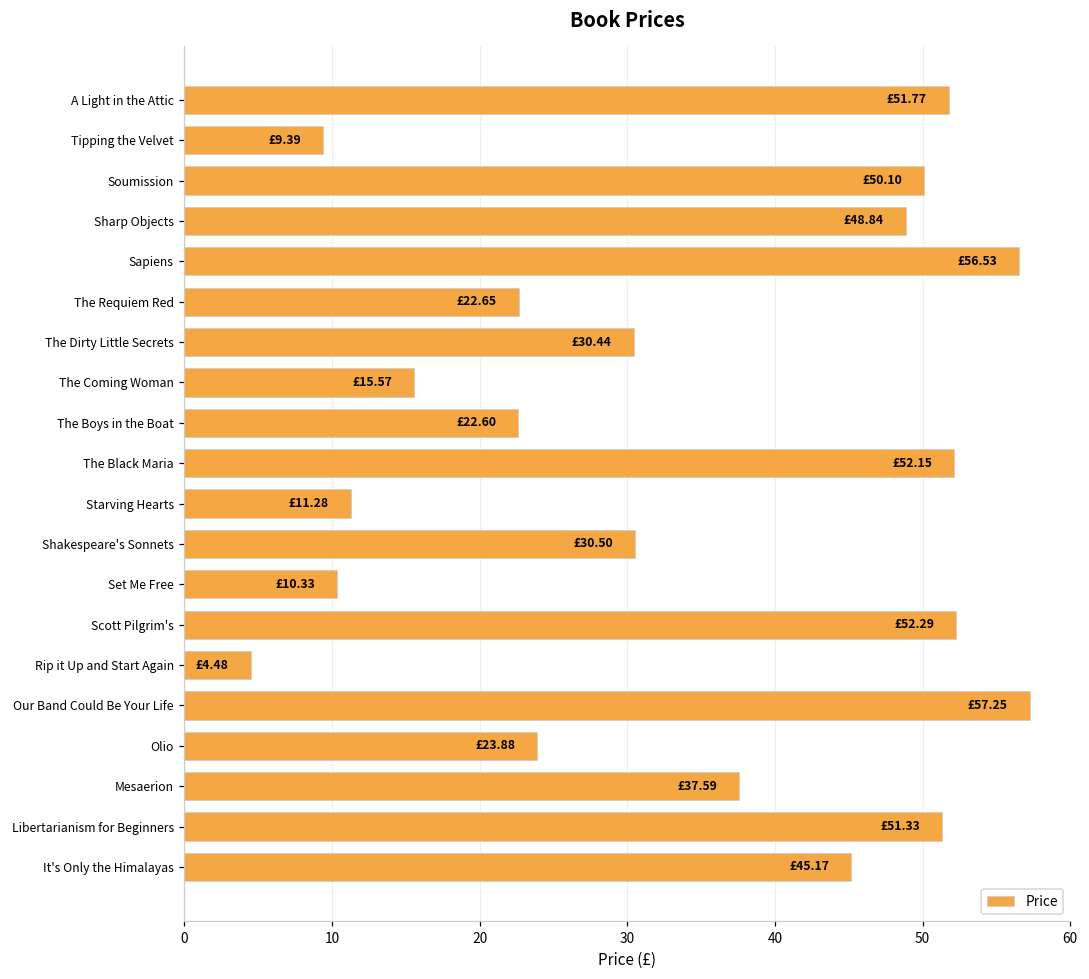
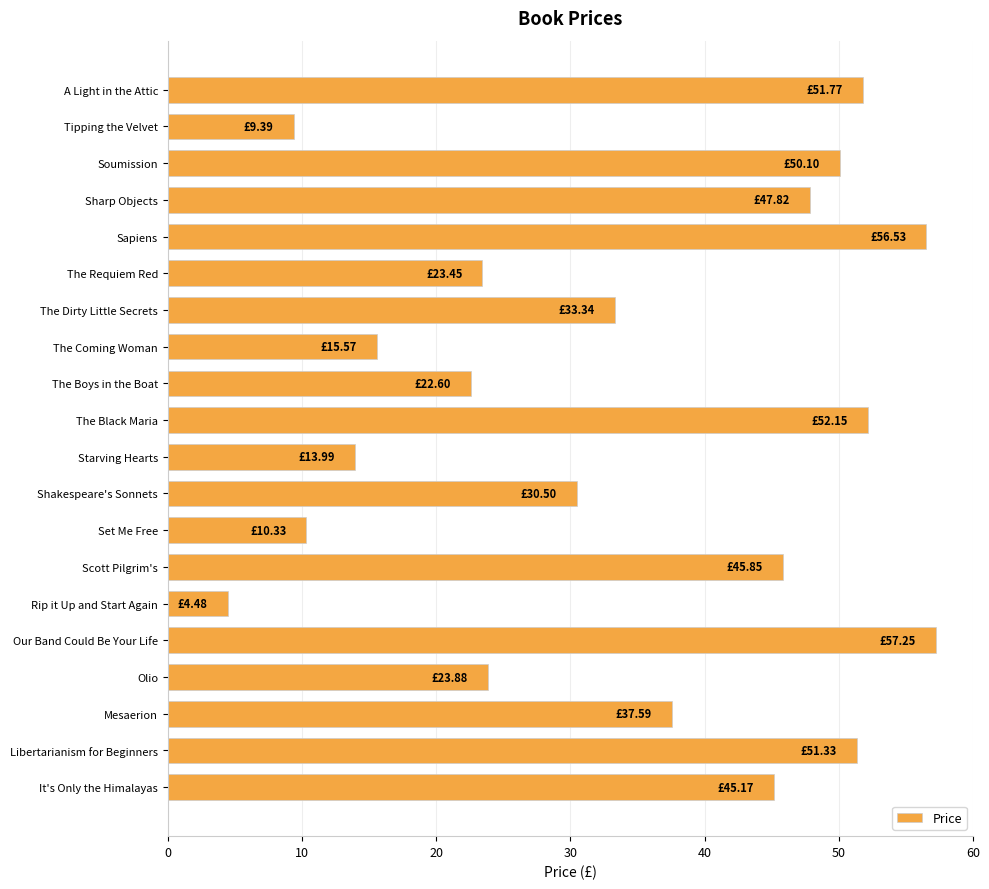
  {
    "A Light in the Attic": "£51.77",
    "Tipping the Velvet": "£9.39",
    "Soumission": "£50.10",
-   "Sharp Objects": "£48.84",
+   "Sharp Objects": "£47.82",
    "Sapiens": "£56.53",
-   "The Requiem Red": "£22.65",
-   "The Dirty Little Secrets": "£30.44",
+   "The Requiem Red": "£23.45",
+   "The Dirty Little Secrets": "£33.34",
    "The Coming Woman": "£15.57",
    "The Boys in the Boat": "£22.60",
    "The Black Maria": "£52.15",
-   "Starving Hearts": "£11.28",
+   "Starving Hearts": "£13.99",
    "Shakespeare's Sonnets": "£30.50",
    "Set Me Free": "£10.33",
-   "Scott Pilgrim's": "£52.29",
+   "Scott Pilgrim's": "£45.85",
    "Rip it Up and Start Again": "£4.48",
    "Our Band Could Be Your Life": "£57.25",
    "Olio": "£23.88",
    "Mesaerion": "£37.59",
    "Libertarianism for Beginners": "£51.33",
    "It's Only the Himalayas": "£45.17"
  }
